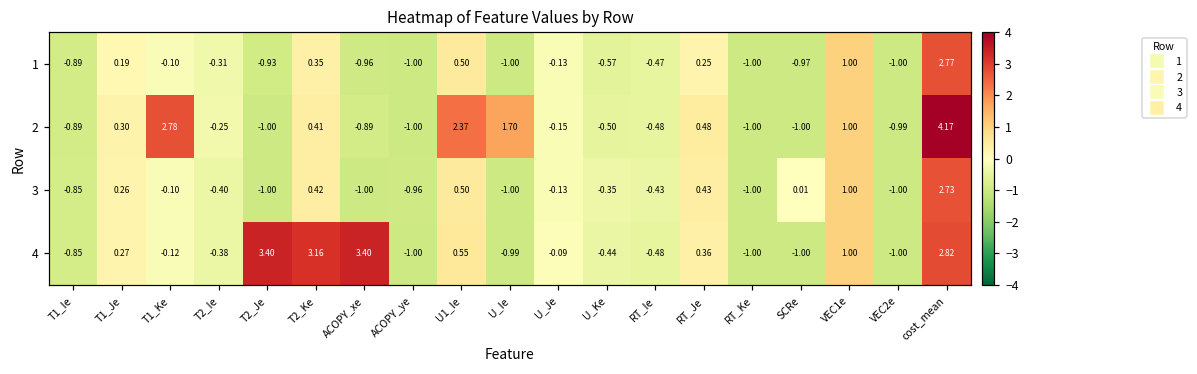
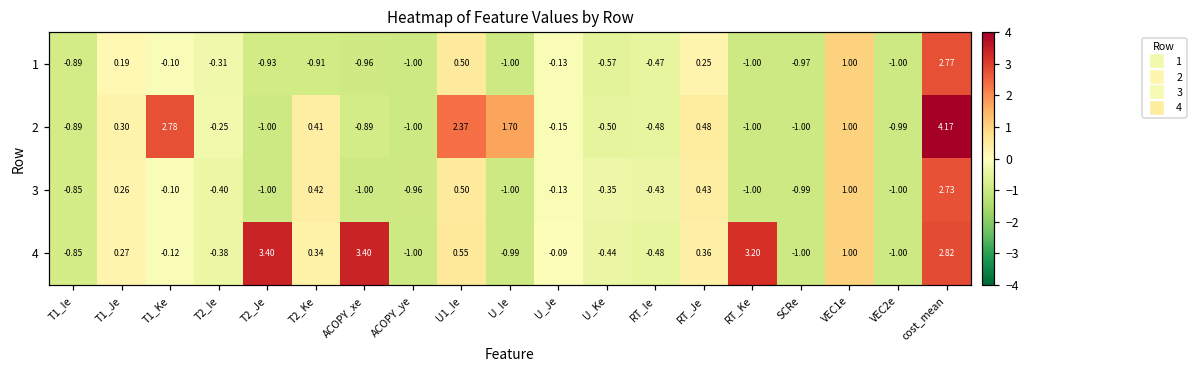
  {
    "1": {
      "T1_Ie": -0.89,
      "T1_Je": 0.19,
      "T1_Ke": -0.10,
      "T2_Ie": -0.31,
      "T2_Je": -0.93,
-     "T2_Ke": 0.35,
+     "T2_Ke": -0.91,
      "ACOPY_xe": -0.96,
      "ACOPY_ye": -1.00,
      "U1_Ie": 0.50,
      "U_Ie": -1.00,
      "U_Je": -0.13,
      "U_Ke": -0.57,
      "RT_Ie": -0.47,
      "RT_Je": 0.25,
      "RT_Ke": -1.00,
      "SCRe": -0.97,
      "VEC1e": 1.00,
      "VEC2e": -1.00,
      "cost_mean": 2.77
    },
    "2": {
      "T1_Ie": -0.89,
      "T1_Je": 0.30,
      "T1_Ke": 2.78,
      "T2_Ie": -0.25,
      "T2_Je": -1.00,
      "T2_Ke": 0.41,
      "ACOPY_xe": -0.89,
      "ACOPY_ye": -1.00,
      "U1_Ie": 2.37,
      "U_Ie": 1.70,
      "U_Je": -0.15,
      "U_Ke": -0.50,
      "RT_Ie": -0.48,
      "RT_Je": 0.48,
      "RT_Ke": -1.00,
      "SCRe": -1.00,
      "VEC1e": 1.00,
      "VEC2e": -0.99,
      "cost_mean": 4.17
    },
    "3": {
      "T1_Ie": -0.85,
      "T1_Je": 0.26,
      "T1_Ke": -0.10,
      "T2_Ie": -0.40,
      "T2_Je": -1.00,
      "T2_Ke": 0.42,
      "ACOPY_xe": -1.00,
      "ACOPY_ye": -0.96,
      "U1_Ie": 0.50,
      "U_Ie": -1.00,
      "U_Je": -0.13,
      "U_Ke": -0.35,
      "RT_Ie": -0.43,
      "RT_Je": 0.43,
      "RT_Ke": -1.00,
-     "SCRe": 0.01,
+     "SCRe": -0.99,
      "VEC1e": 1.00,
      "VEC2e": -1.00,
      "cost_mean": 2.73
    },
    "4": {
      "T1_Ie": -0.85,
      "T1_Je": 0.27,
      "T1_Ke": -0.12,
      "T2_Ie": -0.38,
      "T2_Je": 3.40,
-     "T2_Ke": 3.16,
+     "T2_Ke": 0.34,
      "ACOPY_xe": 3.40,
      "ACOPY_ye": -1.00,
      "U1_Ie": 0.55,
      "U_Ie": -0.99,
      "U_Je": -0.09,
      "U_Ke": -0.44,
      "RT_Ie": -0.48,
      "RT_Je": 0.36,
-     "RT_Ke": -1.00,
+     "RT_Ke": 3.20,
      "SCRe": -1.00,
      "VEC1e": 1.00,
      "VEC2e": -1.00,
      "cost_mean": 2.82
    }
  }
